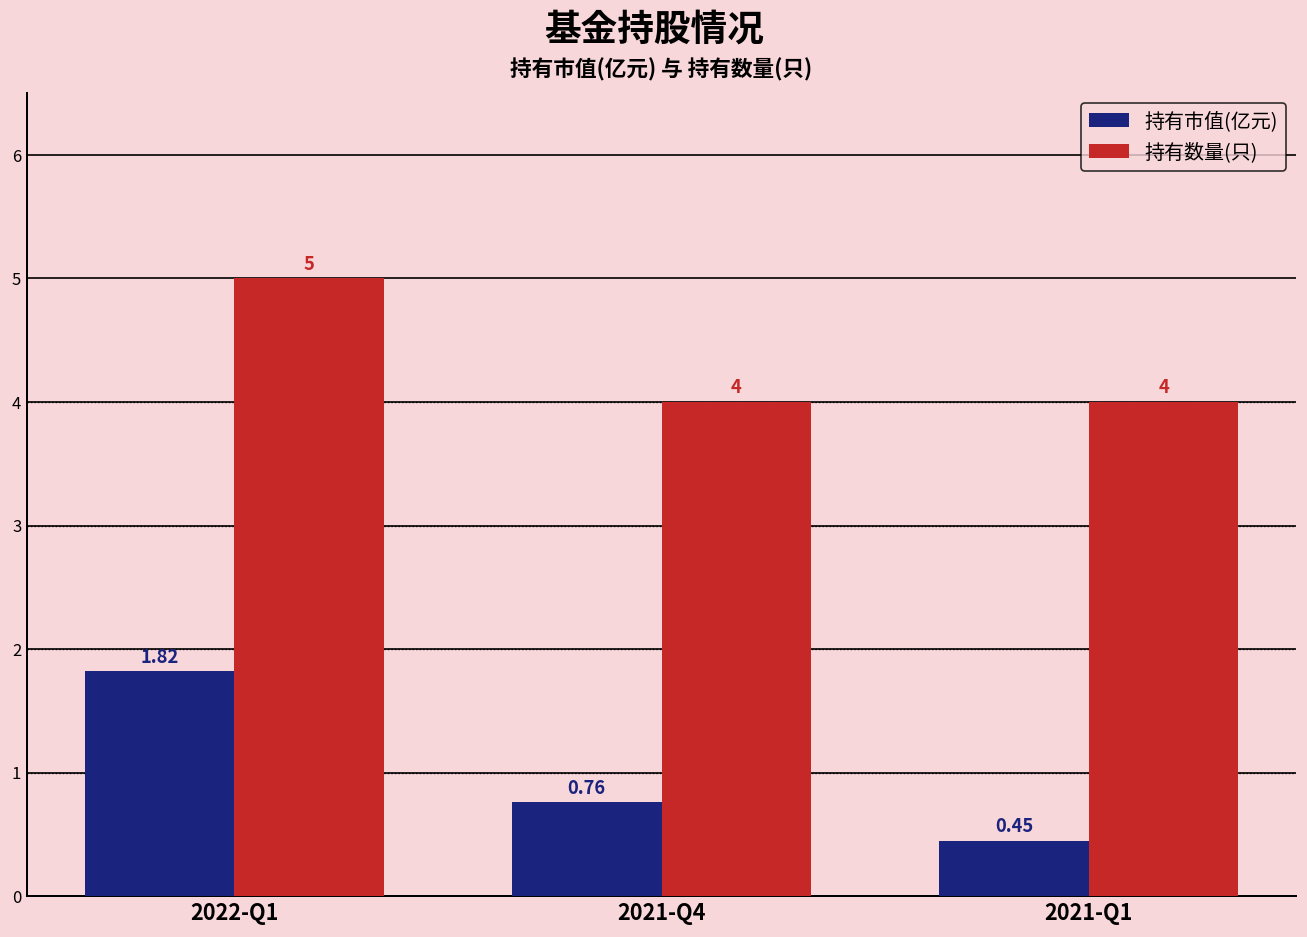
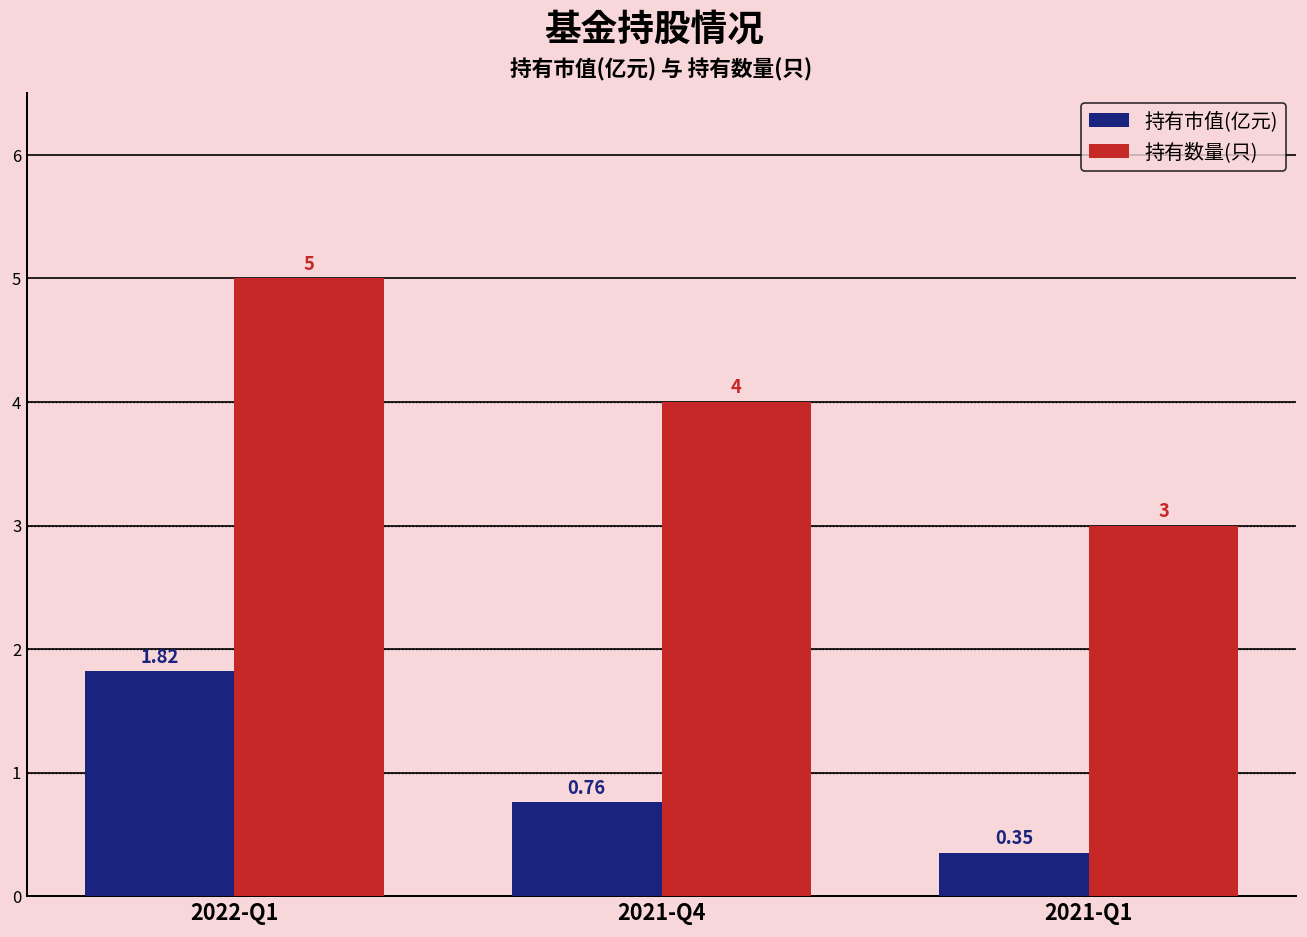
  {
    "持有市值(亿元)": {
      "2022-Q1": 1.82,
      "2021-Q4": 0.76,
-     "2021-Q1": 0.45
+     "2021-Q1": 0.35
    },
    "持有数量(只)": {
      "2022-Q1": 5,
      "2021-Q4": 4,
-     "2021-Q1": 4
+     "2021-Q1": 3
    }
  }
